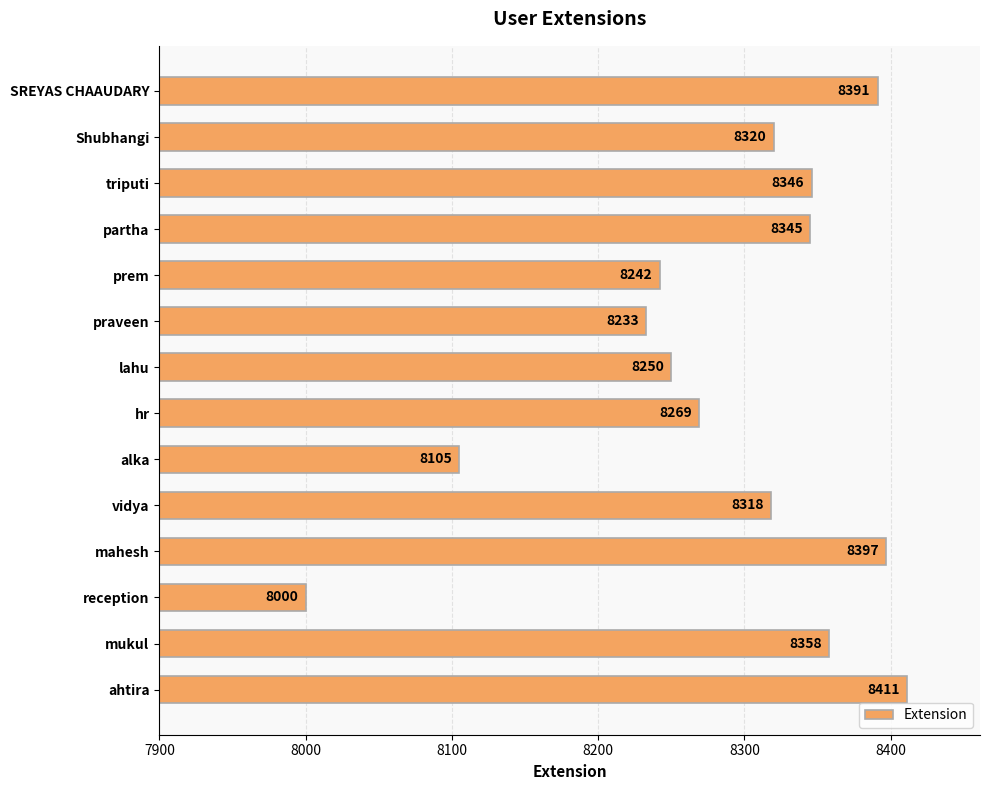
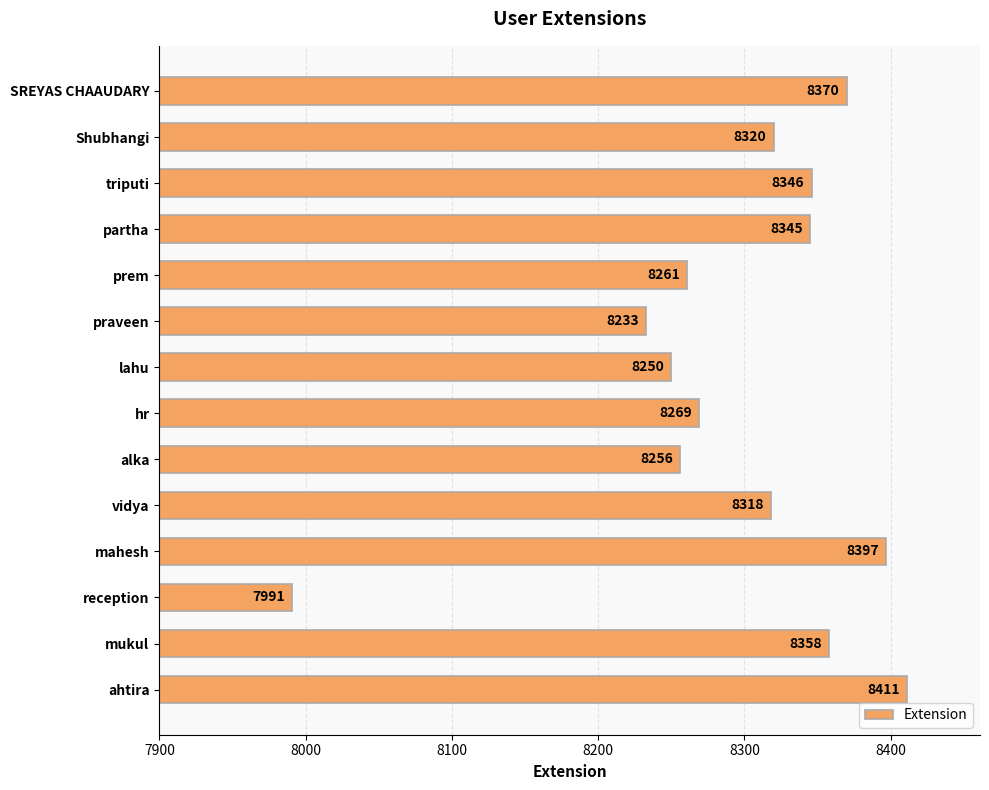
  {
-   "SREYAS CHAAUDARY": 8391,
+   "SREYAS CHAAUDARY": 8370,
    "Shubhangi": 8320,
    "triputi": 8346,
    "partha": 8345,
-   "prem": 8242,
+   "prem": 8261,
    "praveen": 8233,
    "lahu": 8250,
    "hr": 8269,
-   "alka": 8105,
+   "alka": 8256,
    "vidya": 8318,
    "mahesh": 8397,
-   "reception": 8000,
+   "reception": 7991,
    "mukul": 8358,
    "ahtira": 8411
  }
